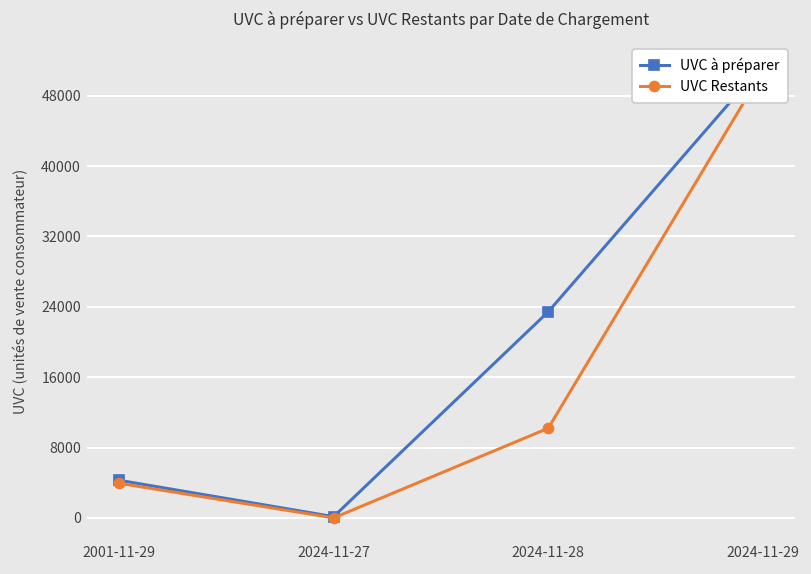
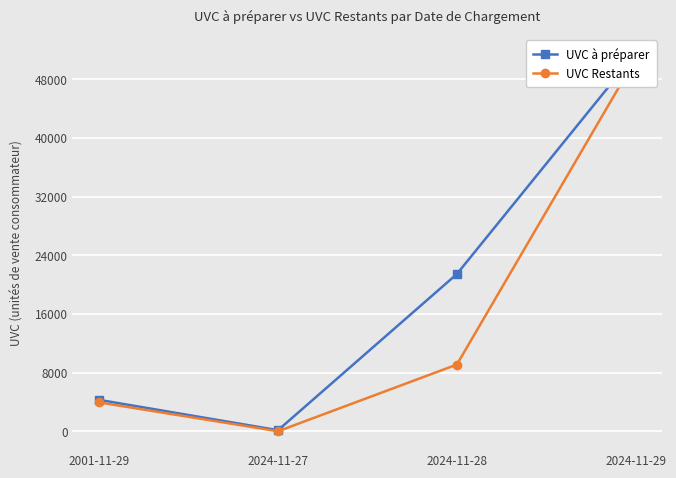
  {
    "UVC à préparer": {
      "2001-11-29": 4000,
-     "2024-11-28": 23000
+     "2024-11-28": 21000
    },
    "UVC Restants": {
      "2001-11-29": 4000,
-     "2024-11-28": 10000
+     "2024-11-28": 9000
    }
  }
